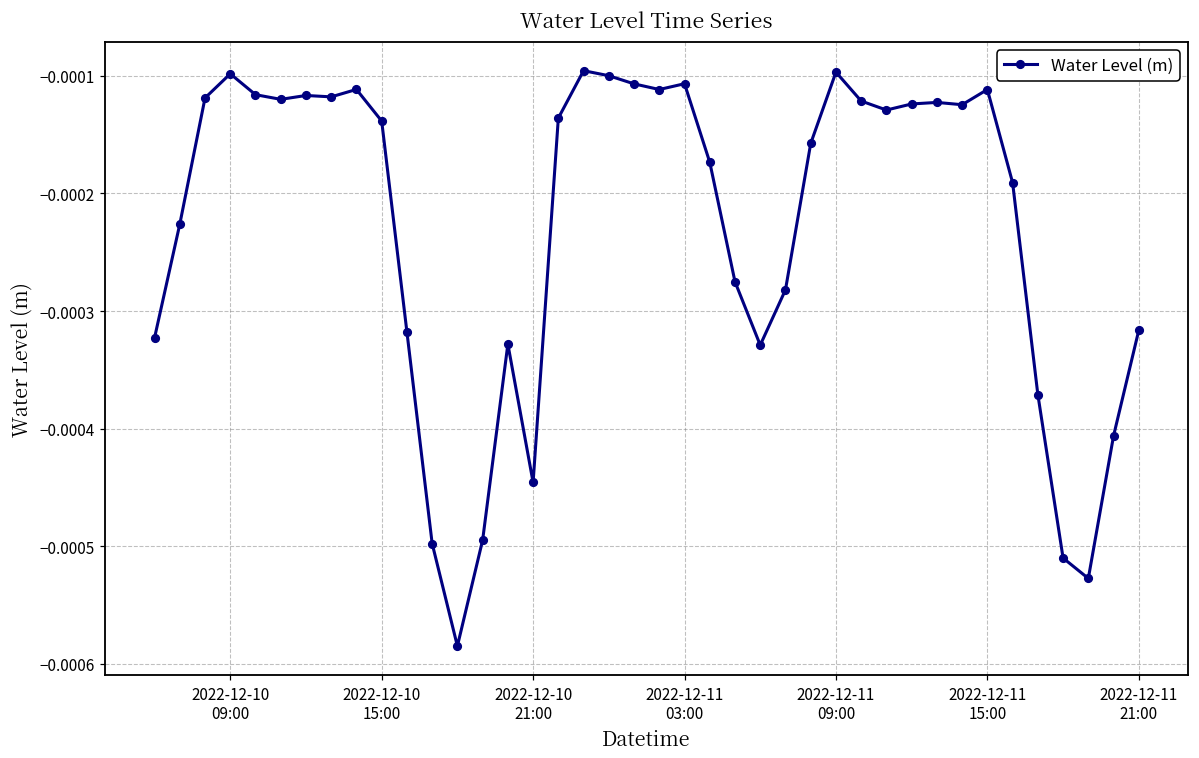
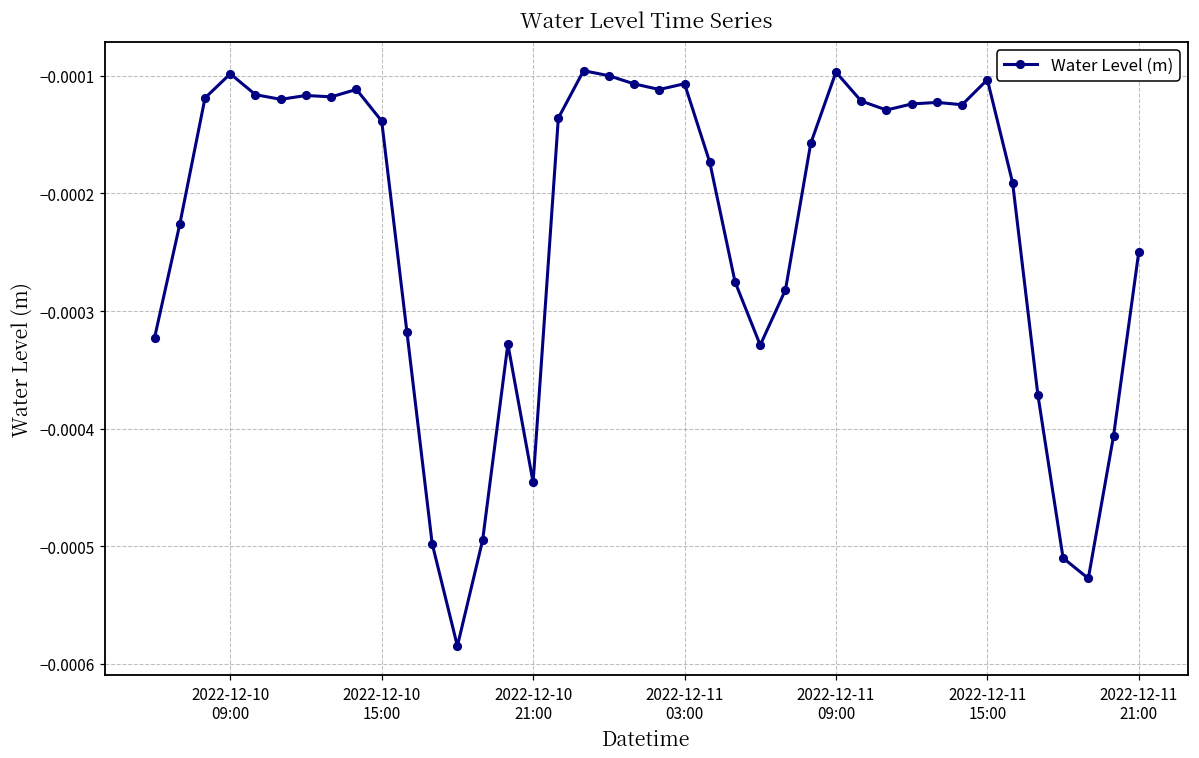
  {
    "2022-12-10 09:00": -0.000098,
    "2022-12-10 15:00": -0.000138,
    "2022-12-10 21:00": -0.000446,
    "2022-12-11 03:00": -0.000107,
    "2022-12-11 09:00": -0.000097,
-   "2022-12-11 15:00": -0.000112,
-   "2022-12-11 21:00": -0.000316
+   "2022-12-11 15:00": -0.000103,
+   "2022-12-11 21:00": -0.000250
  }
